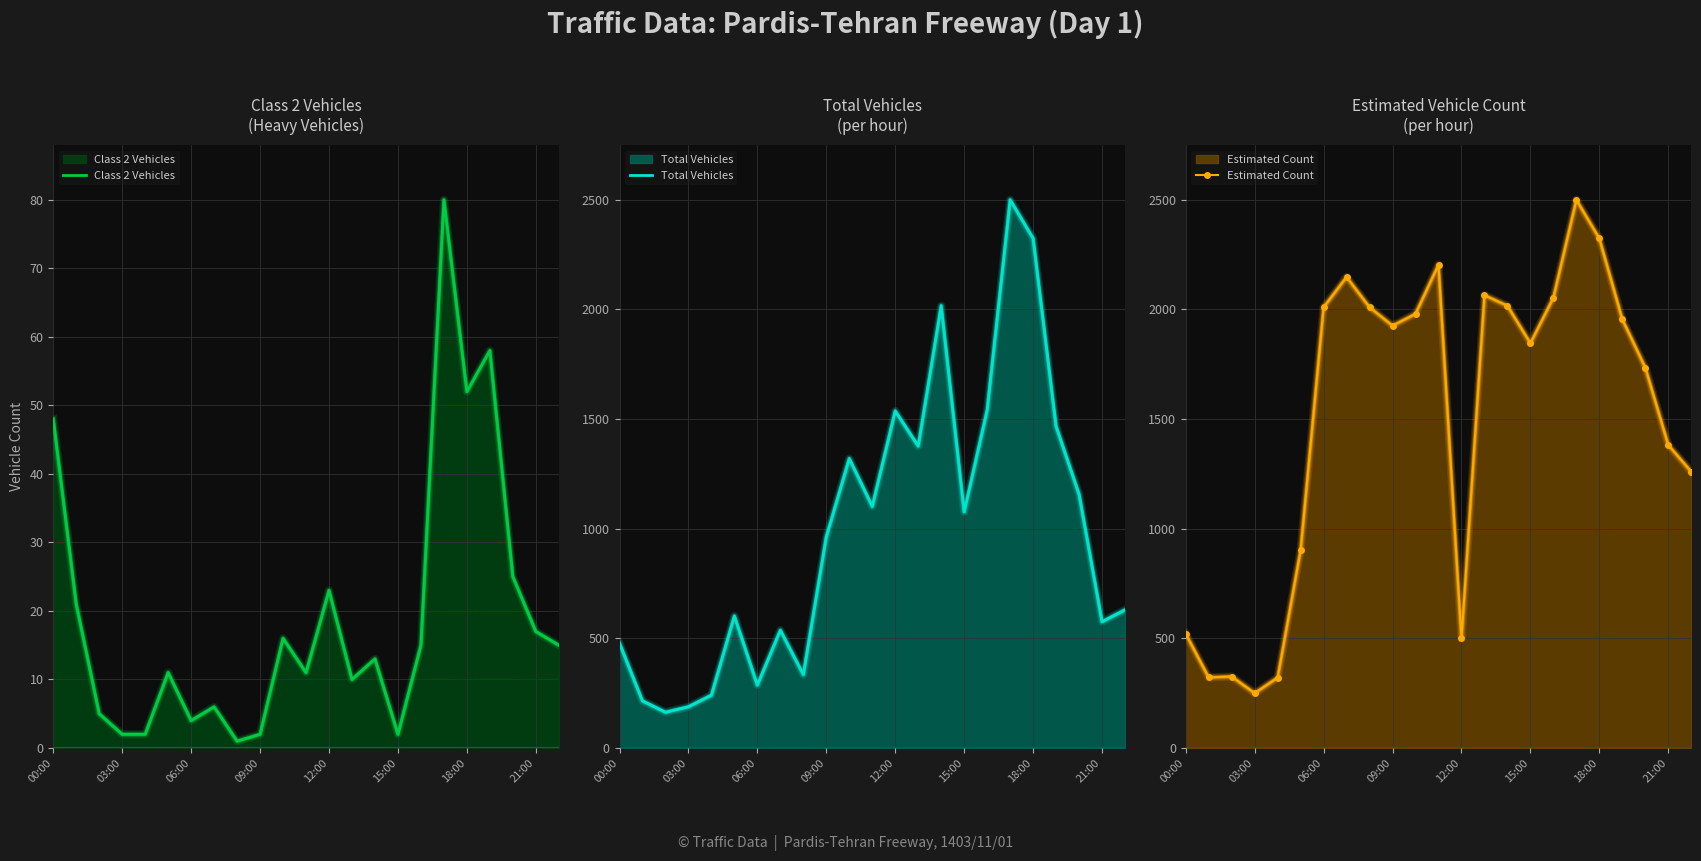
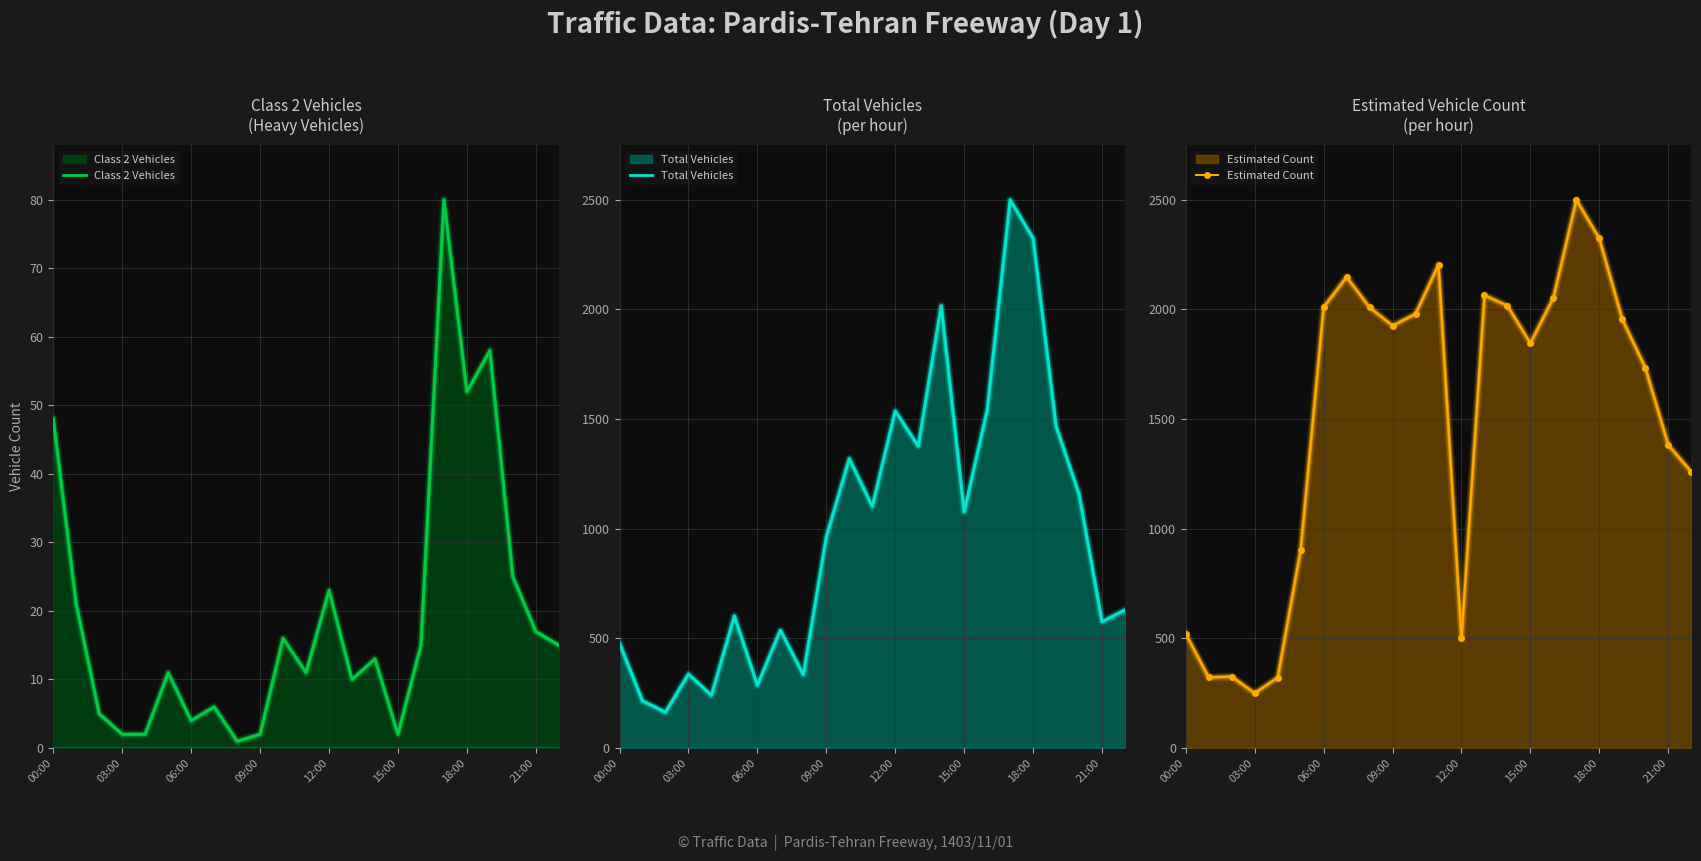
  {
    "Class 2 Vehicles (Heavy Vehicles)": {
      "00:00": 48,
      "03:00": 2,
      "06:00": 4,
      "09:00": 2,
      "12:00": 23,
      "15:00": 2,
      "18:00": 52,
      "21:00": 17
    },
    "Total Vehicles (per hour)": {
      "00:00": 480,
-     "03:00": 190,
+     "03:00": 340,
      "06:00": 290,
      "09:00": 960,
      "12:00": 1540,
      "15:00": 1080,
      "18:00": 2320,
      "21:00": 580
    },
    "Estimated Vehicle Count (per hour)": {
      "00:00": 520,
      "03:00": 250,
      "06:00": 2010,
      "09:00": 1930,
      "12:00": 500,
      "15:00": 1850,
      "18:00": 2320,
      "21:00": 1380
    }
  }
